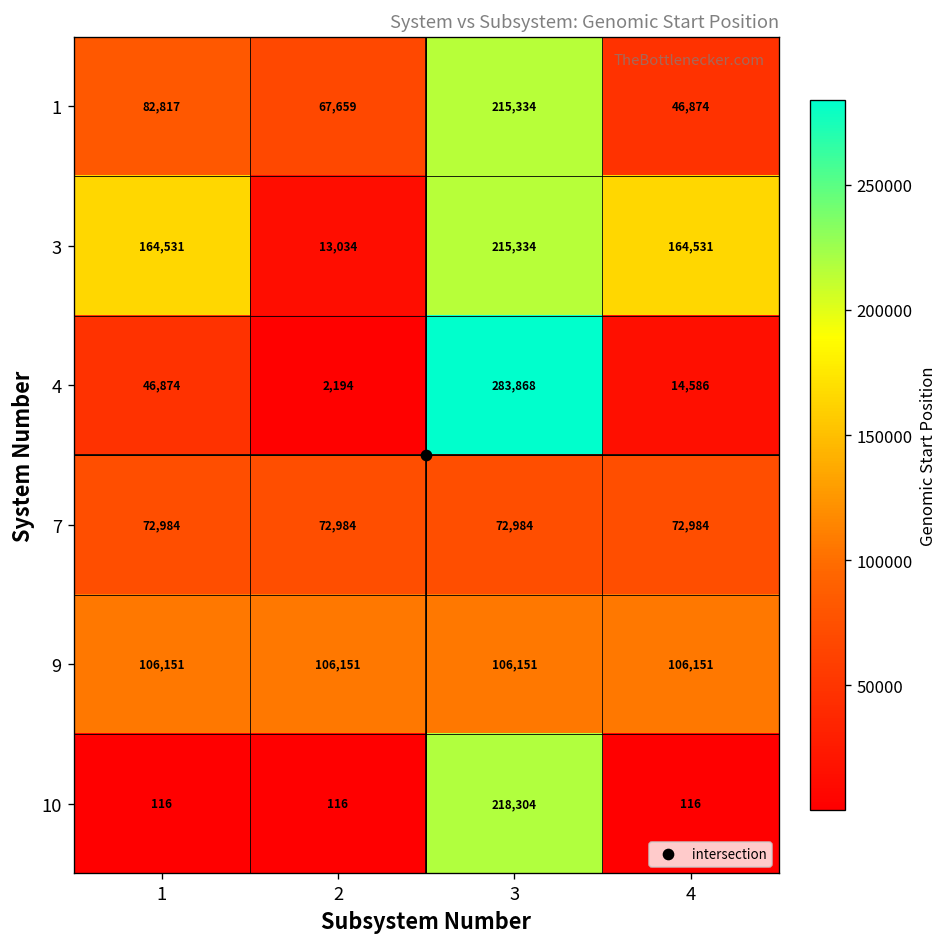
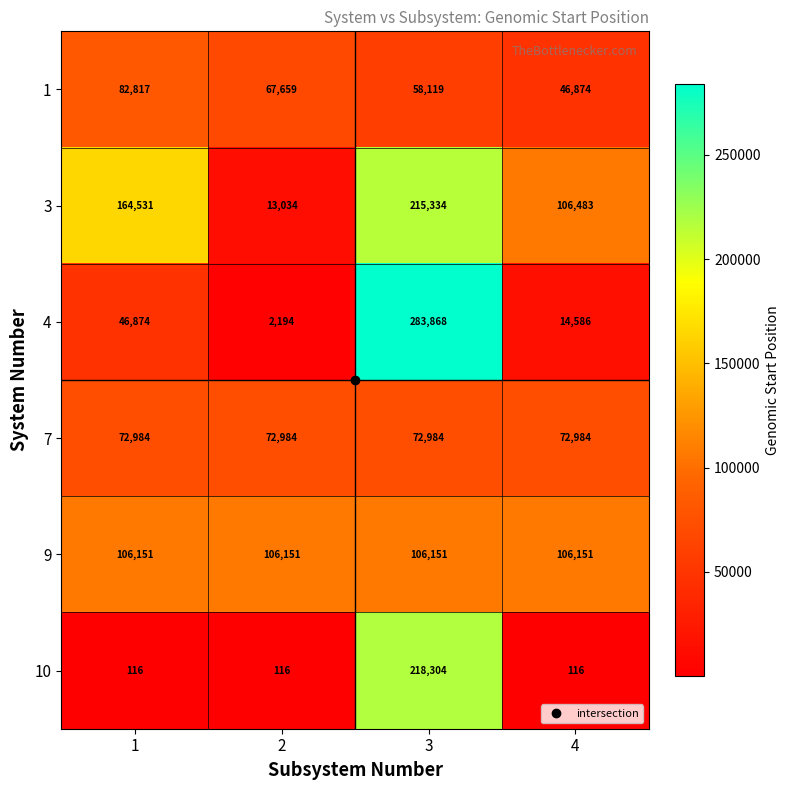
  {
    "1": {
      "1": "82,817",
      "2": "67,659",
-     "3": "215,334"
+     "3": "58,119"
    },
    "3": {
      "1": "164,531",
      "2": "13,034",
      "3": "215,334",
-     "4": "164,531"
+     "4": "106,483"
    },
    "4": {
      "1": "46,874",
      "2": "2,194",
      "3": "283,868",
      "4": "14,586"
    },
    "7": {
      "1": "72,984",
      "2": "72,984",
      "3": "72,984",
      "4": "72,984"
    },
    "9": {
      "1": "106,151",
      "2": "106,151",
      "3": "106,151",
      "4": "106,151"
    },
    "10": {
      "1": "116",
      "2": "116",
      "3": "218,304",
      "4": "116"
    }
  }
